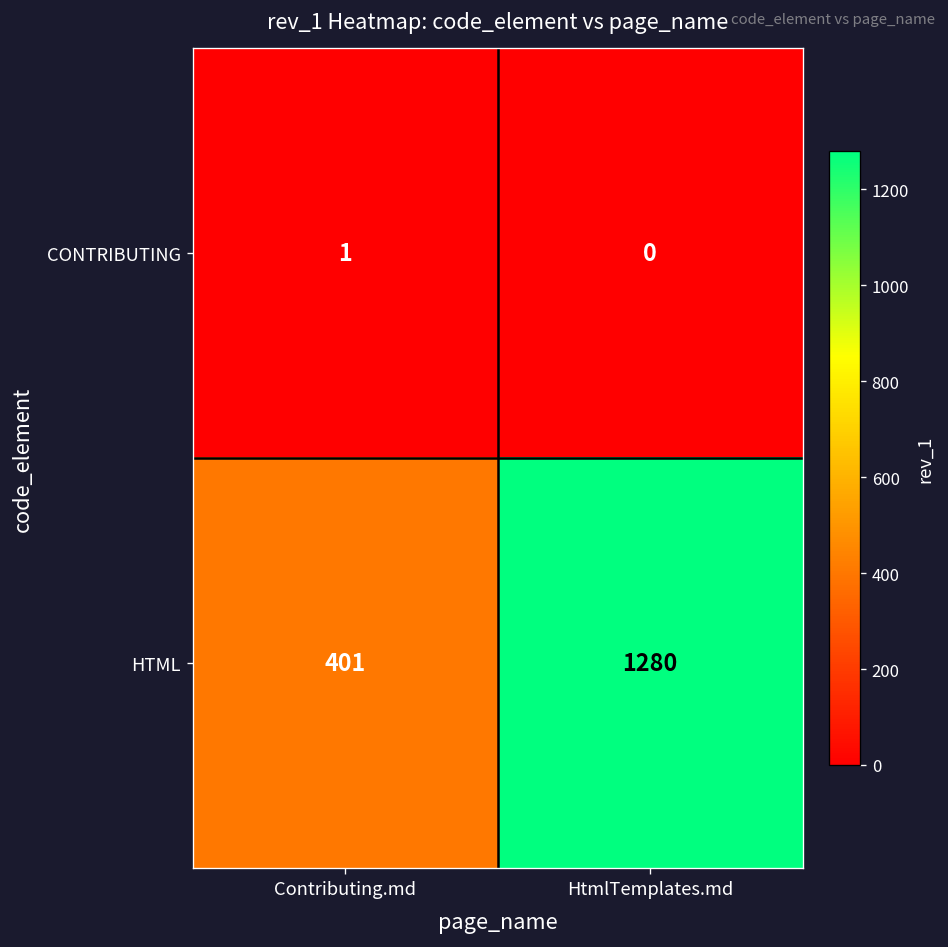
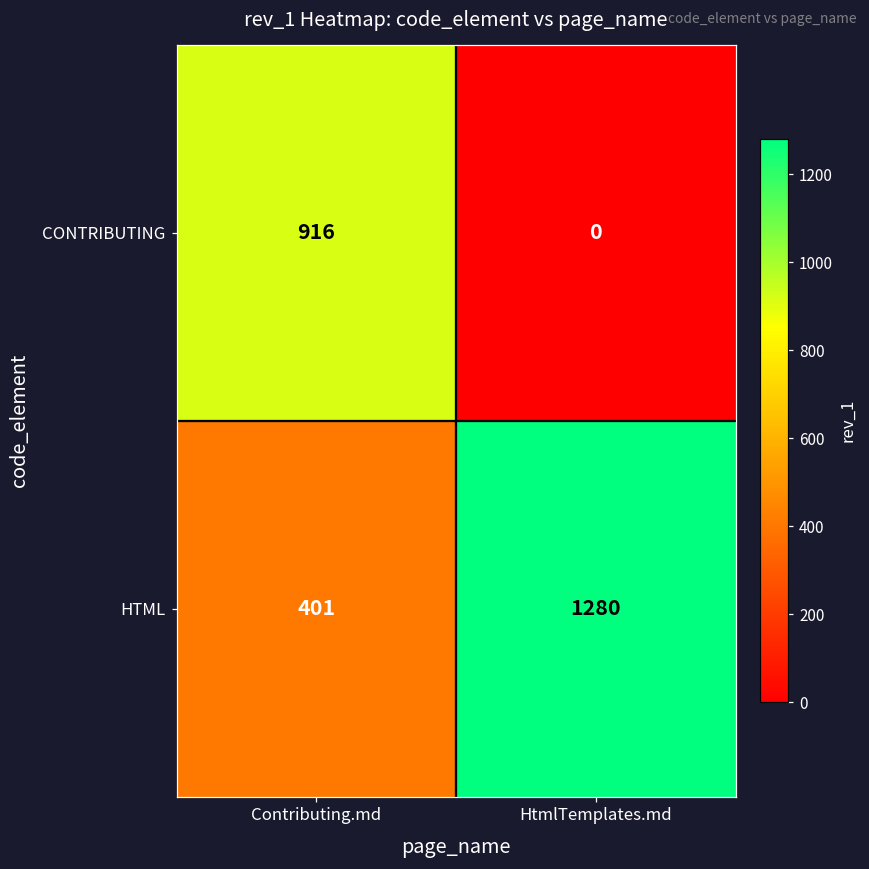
  {
    "CONTRIBUTING": {
-     "Contributing.md": 1,
+     "Contributing.md": 916,
      "HtmlTemplates.md": 0
    },
    "HTML": {
      "Contributing.md": 401,
      "HtmlTemplates.md": 1280
    }
  }
